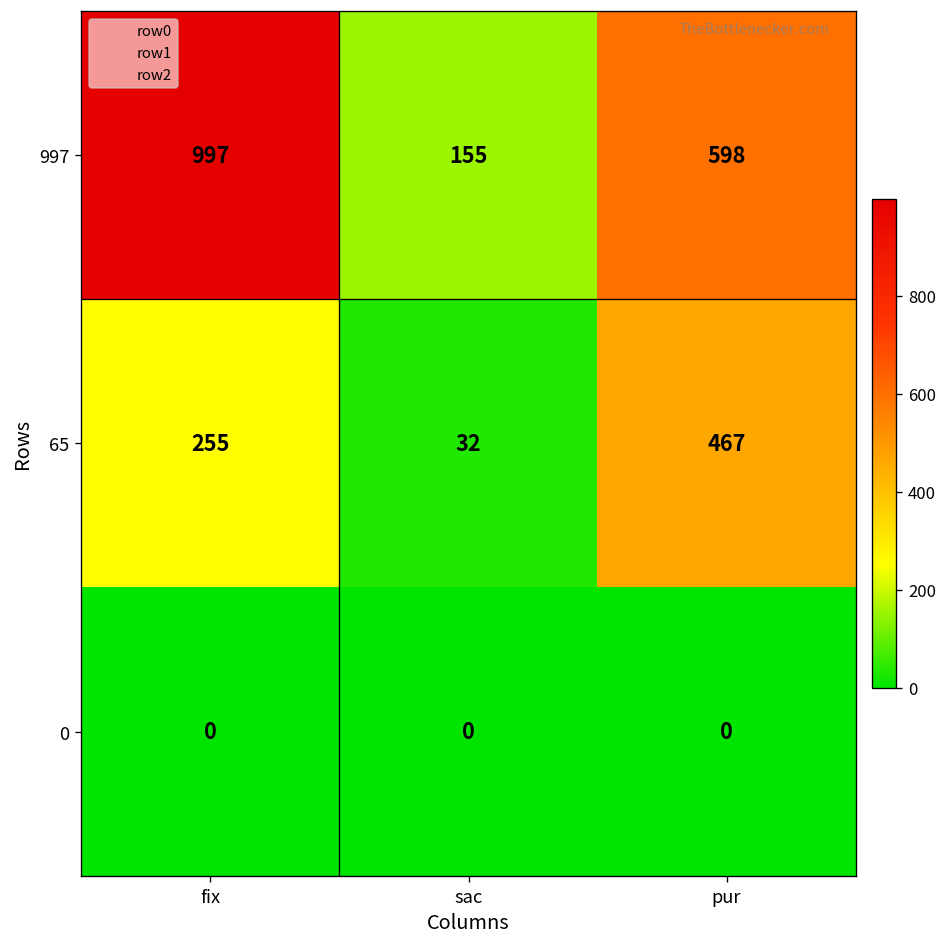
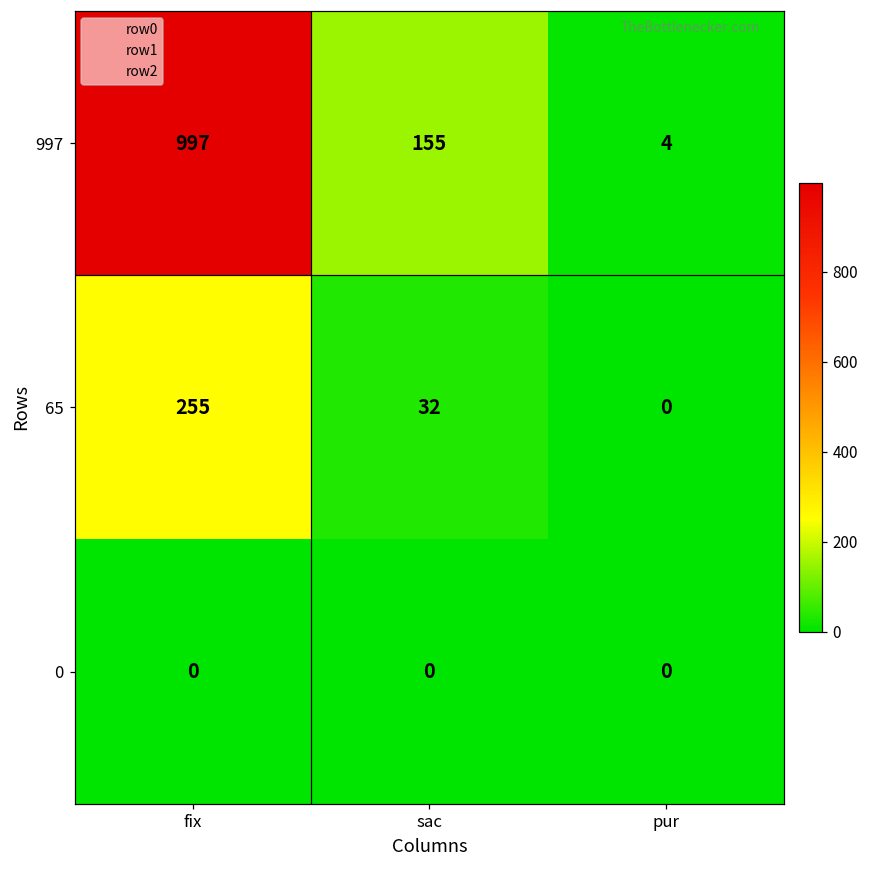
  {
    "997": {
-     "pur": 598
+     "pur": 4
    },
    "65": {
-     "pur": 467
+     "pur": 0
    }
  }
